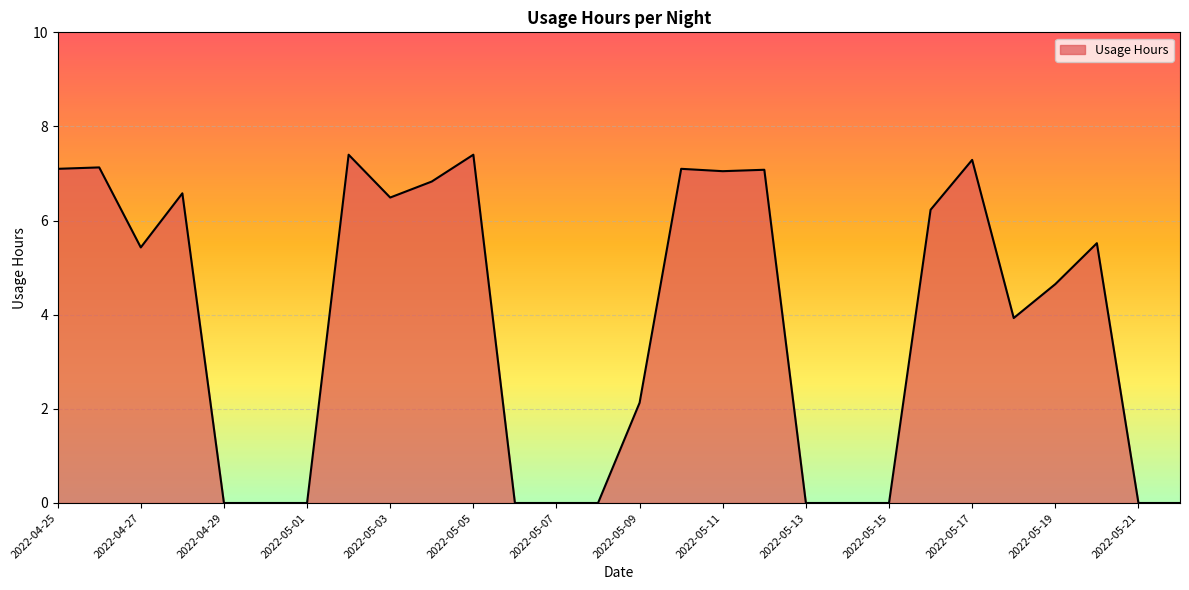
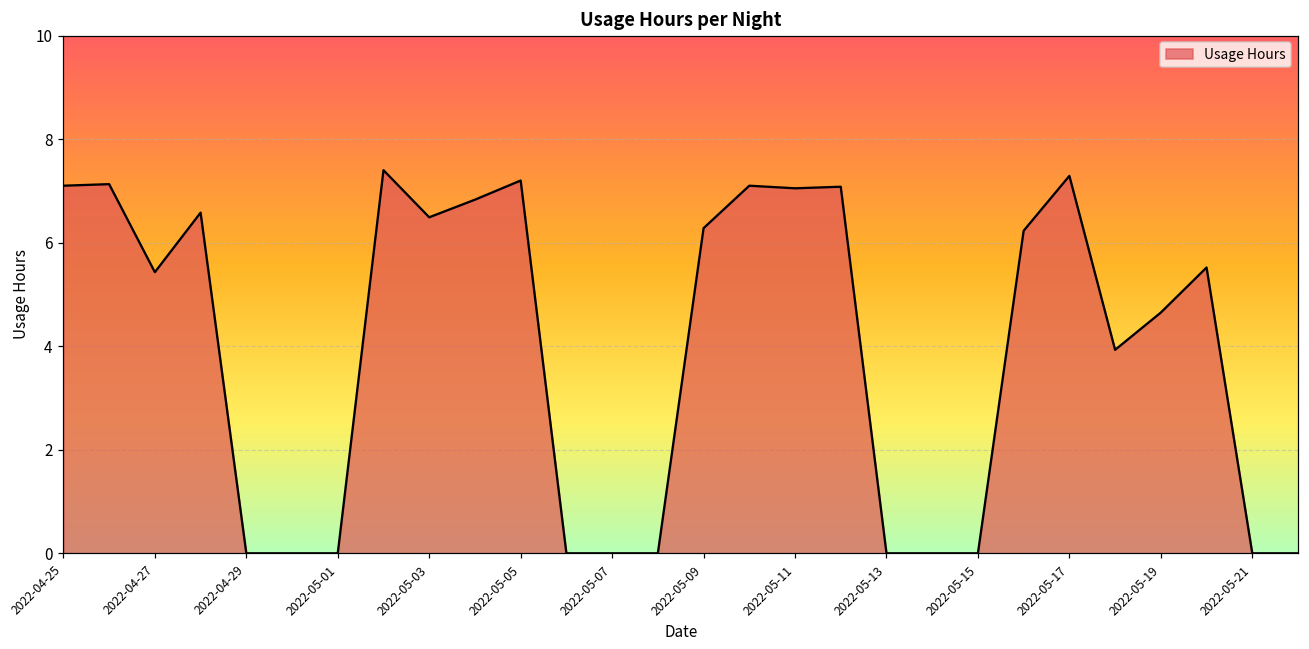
  {
    "2022-04-25": 7.1,
    "2022-04-27": 5.4,
    "2022-04-29": 0.0,
    "2022-05-01": 0.0,
    "2022-05-03": 6.5,
-   "2022-05-05": 7.4,
+   "2022-05-05": 7.2,
    "2022-05-07": 0.0,
-   "2022-05-09": 2.1,
+   "2022-05-09": 6.3,
    "2022-05-11": 7.1,
    "2022-05-13": 0.0,
    "2022-05-15": 0.0,
    "2022-05-17": 7.3,
    "2022-05-19": 4.7,
    "2022-05-21": 0.0
  }
